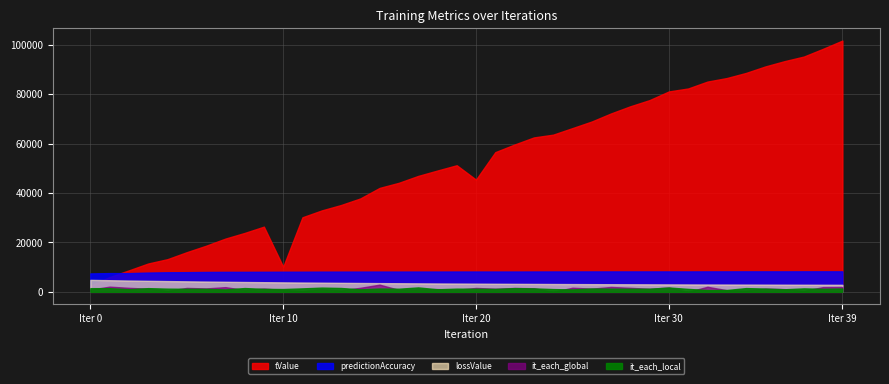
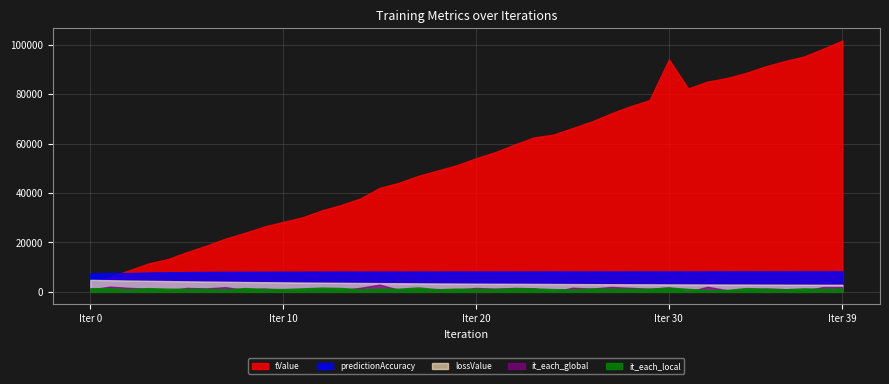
  {
    "tValue": {
-     "Iter 10": 10000,
-     "Iter 20": 45000,
-     "Iter 30": 81000,
+     "Iter 10": 28000,
+     "Iter 20": 54000,
+     "Iter 30": 94000,
      "Iter 39": 102000
    },
    "predictionAccuracy": {
      "Iter 0": 7000,
      "Iter 10": 8000,
      "Iter 20": 8000,
      "Iter 30": 8000,
      "Iter 39": 8000
    },
    "lossValue": {
      "Iter 0": 5000,
      "Iter 10": 4000,
      "Iter 20": 3000,
      "Iter 30": 3000
    }
  }
